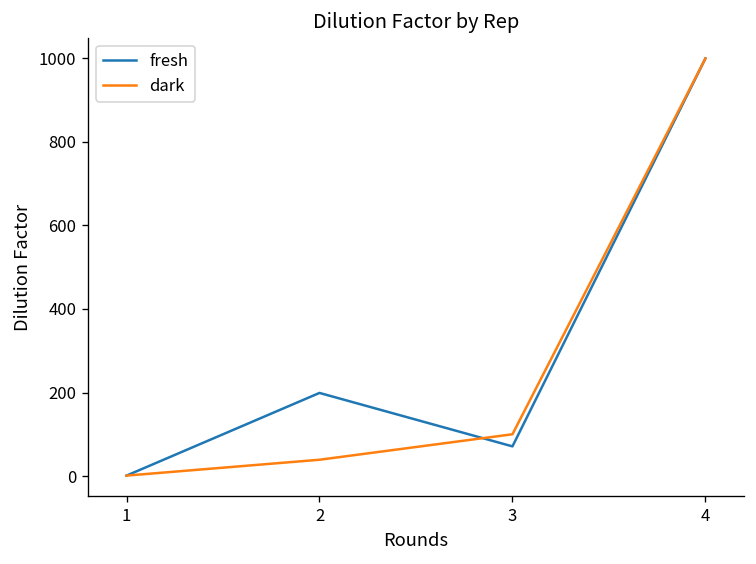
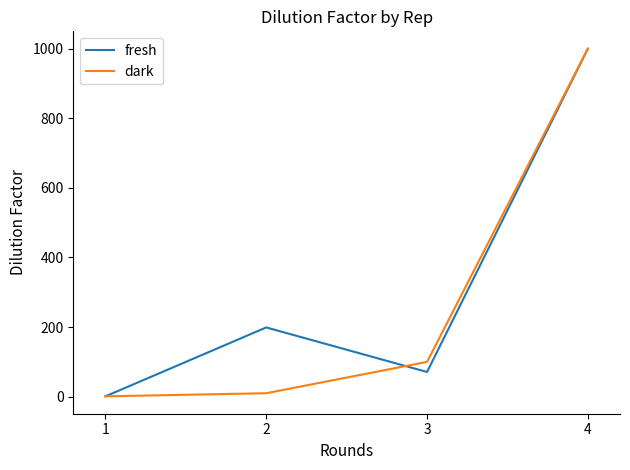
  {
    "fresh": {
      "2": 200,
      "3": 70
    },
    "dark": {
-     "2": 40,
+     "2": 10,
      "3": 100
    }
  }
